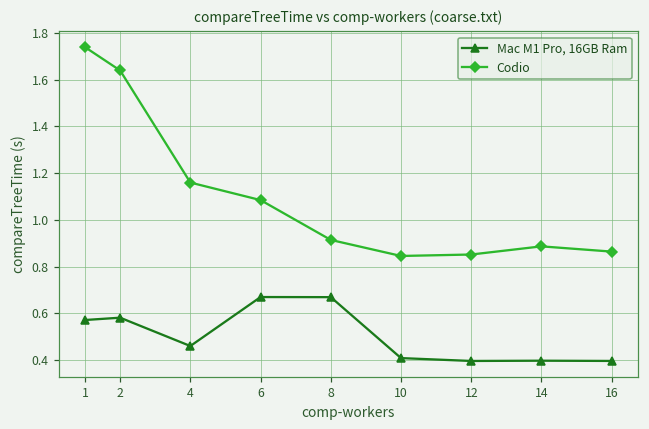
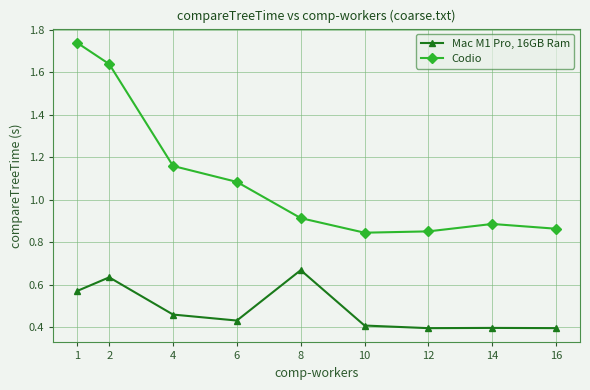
  {
    "Mac M1 Pro, 16GB Ram": {
      "1": 0.57,
-     "2": 0.58,
+     "2": 0.64,
      "4": 0.46,
-     "6": 0.67,
+     "6": 0.43,
      "8": 0.67,
      "10": 0.41,
      "12": 0.40,
      "14": 0.40,
      "16": 0.40
    },
    "Codio": {
      "1": 1.74,
      "2": 1.64,
      "4": 1.16,
      "6": 1.08,
      "8": 0.91,
      "10": 0.85,
      "12": 0.85,
      "14": 0.89,
      "16": 0.86
    }
  }
